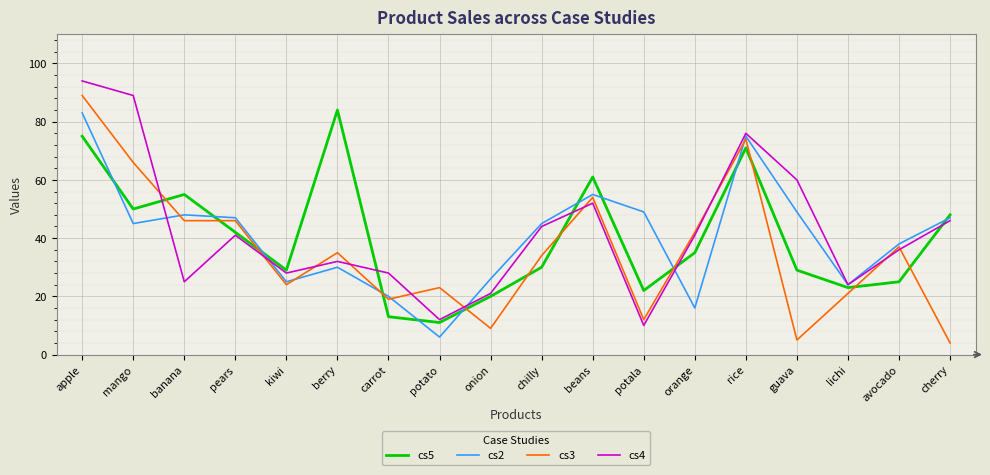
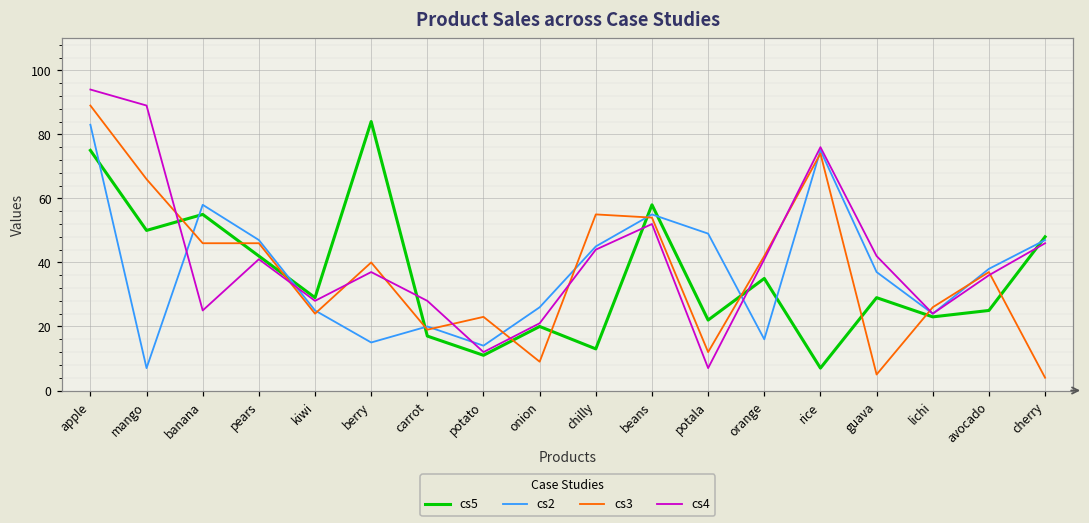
  {
    "cs5": {
      "apple": 75,
      "mango": 50,
      "banana": 55,
      "pears": 42,
      "kiwi": 29,
      "berry": 84,
-     "carrot": 13,
+     "carrot": 17,
      "potato": 11,
      "onion": 20,
-     "chilly": 30,
-     "beans": 61,
+     "chilly": 13,
+     "beans": 58,
      "potala": 22,
      "orange": 35,
-     "rice": 71,
+     "rice": 7,
      "guava": 29,
      "lichi": 23,
      "avocado": 25,
      "cherry": 48
    },
    "cs2": {
      "apple": 83,
-     "mango": 45,
-     "banana": 48,
+     "mango": 7,
+     "banana": 58,
      "pears": 47,
      "kiwi": 25,
-     "berry": 30,
+     "berry": 15,
      "carrot": 20,
-     "potato": 6,
+     "potato": 14,
      "onion": 26,
      "chilly": 45,
      "beans": 55,
      "potala": 49,
      "orange": 16,
      "rice": 75,
-     "guava": 49,
+     "guava": 37,
      "avocado": 38,
      "cherry": 47
    },
    "cs3": {
      "apple": 89,
      "mango": 66,
      "banana": 46,
      "pears": 46,
      "kiwi": 24,
-     "berry": 35,
+     "berry": 40,
      "carrot": 19,
      "potato": 23,
      "onion": 9,
-     "chilly": 34,
+     "chilly": 55,
      "beans": 54,
      "potala": 12,
      "orange": 42,
      "rice": 74,
      "guava": 5,
-     "lichi": 21,
+     "lichi": 26,
      "avocado": 37,
      "cherry": 4
    },
    "cs4": {
      "apple": 94,
      "mango": 89,
      "banana": 25,
      "pears": 41,
      "kiwi": 28,
-     "berry": 32,
+     "berry": 37,
      "carrot": 28,
      "potato": 12,
      "onion": 21,
      "chilly": 44,
      "beans": 52,
-     "potala": 10,
+     "potala": 7,
      "orange": 41,
      "rice": 76,
-     "guava": 60,
+     "guava": 42,
      "avocado": 36,
      "cherry": 46
    }
  }
